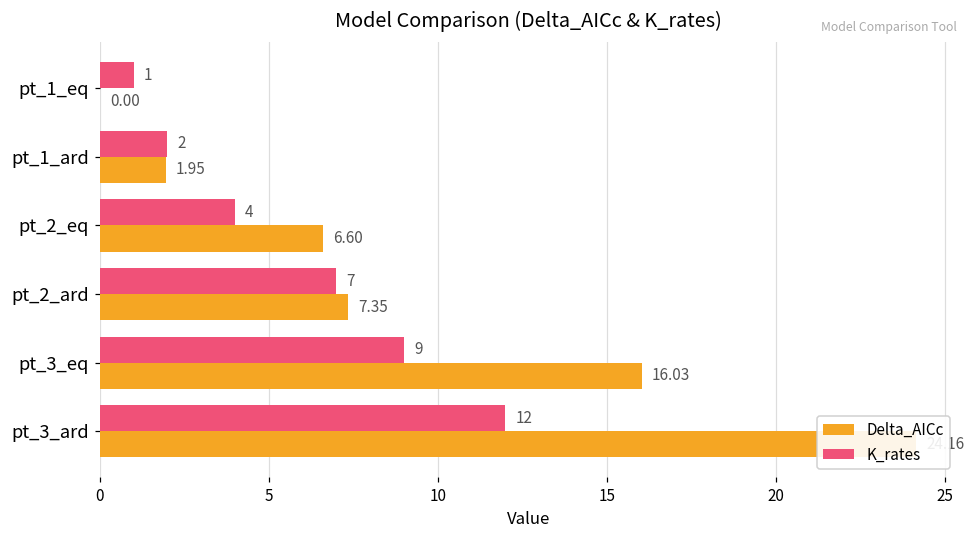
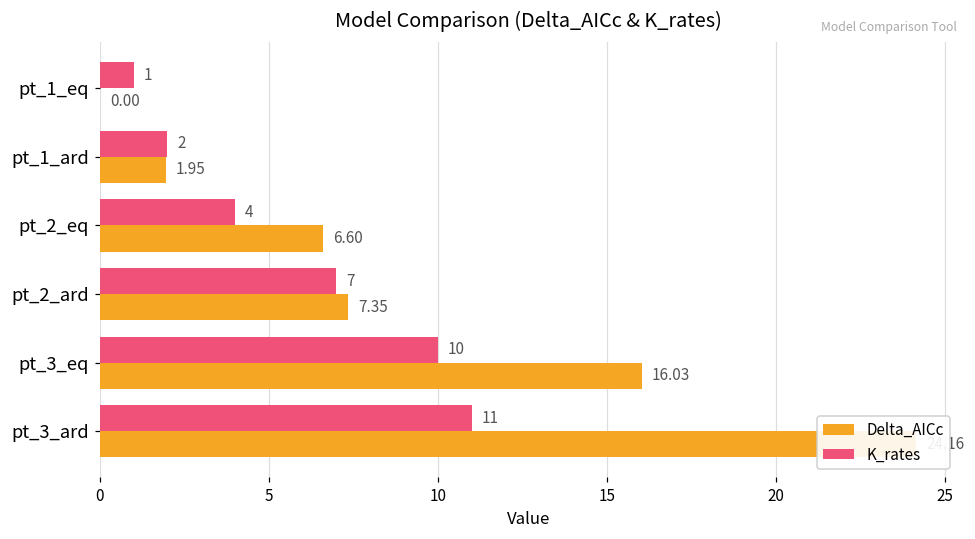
  {
    "Delta_AICc": {
      "pt_1_eq": 0.00,
      "pt_1_ard": 1.95,
      "pt_2_eq": 6.60,
      "pt_2_ard": 7.35,
      "pt_3_eq": 16.03
    },
    "K_rates": {
      "pt_1_eq": 1,
      "pt_1_ard": 2,
      "pt_2_eq": 4,
      "pt_2_ard": 7,
-     "pt_3_eq": 9,
-     "pt_3_ard": 12
+     "pt_3_eq": 10,
+     "pt_3_ard": 11
    }
  }
